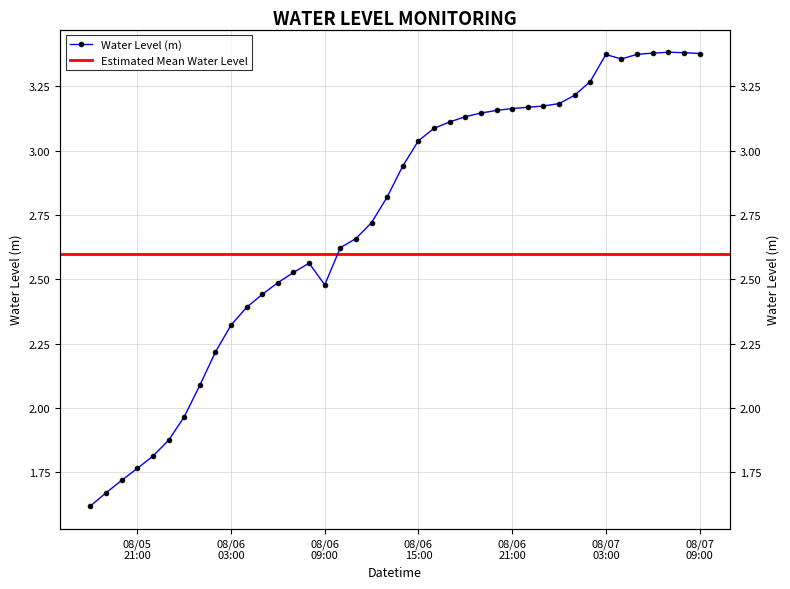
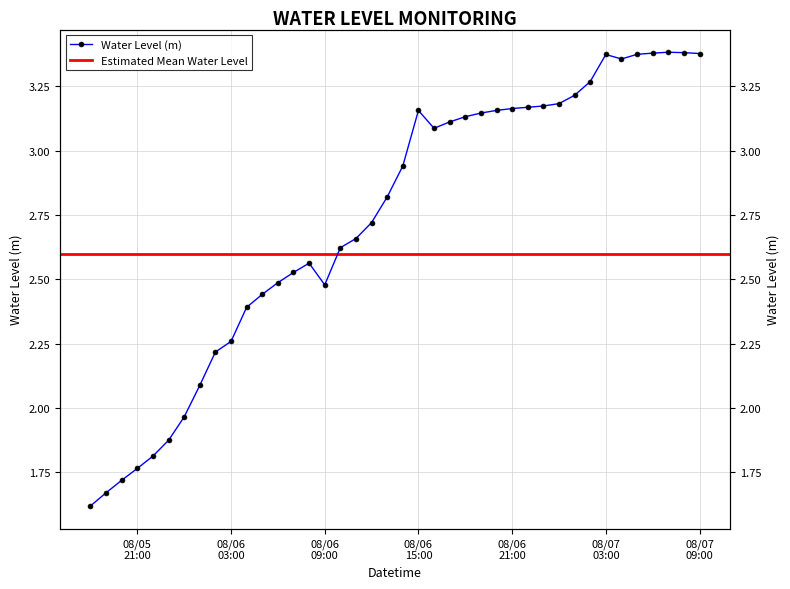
  {
    "08/05 21:00": 1.76,
-   "08/06 03:00": 2.32,
+   "08/06 03:00": 2.26,
    "08/06 09:00": 2.48,
-   "08/06 15:00": 3.04,
+   "08/06 15:00": 3.16,
    "08/06 21:00": 3.16,
    "08/07 03:00": 3.37,
    "08/07 09:00": 3.38
  }
